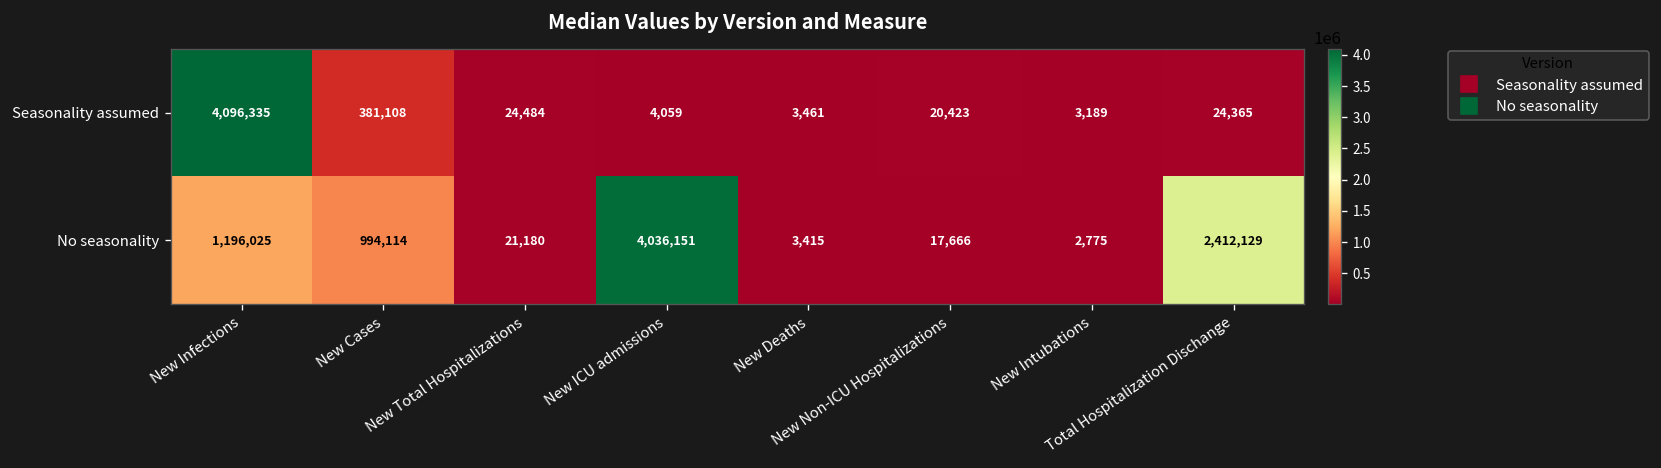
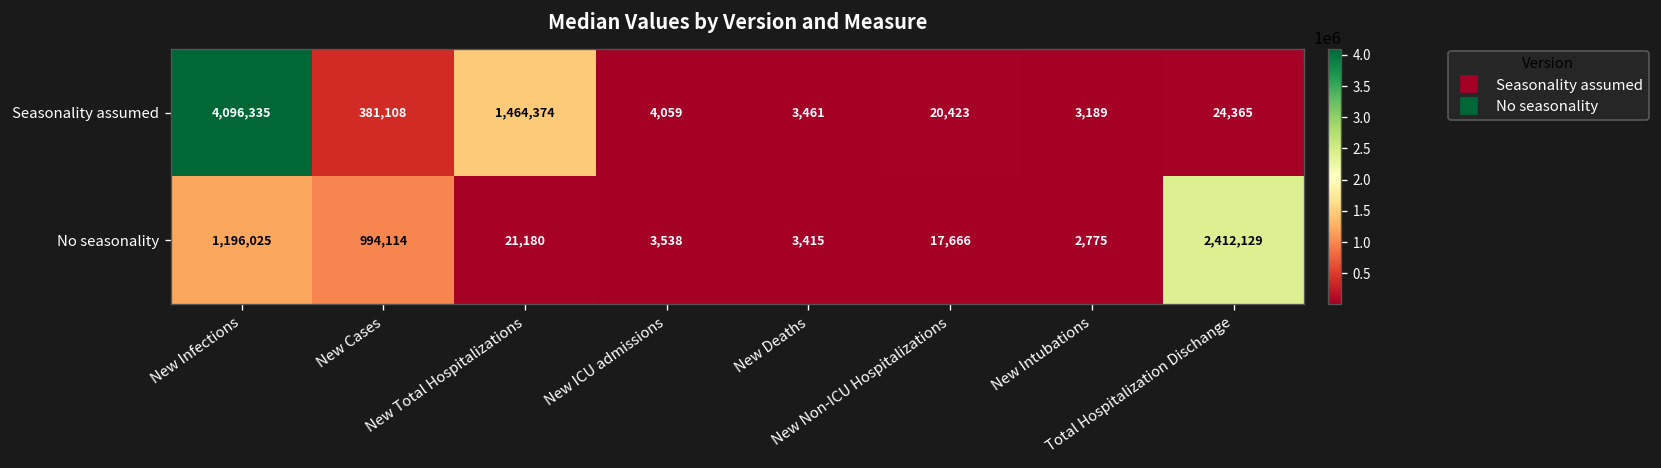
  {
    "Seasonality assumed": {
      "New Infections": "4,096,335",
      "New Cases": "381,108",
-     "New Total Hospitalizations": "24,484",
+     "New Total Hospitalizations": "1,464,374",
      "New ICU admissions": "4,059",
      "New Deaths": "3,461",
      "New Non-ICU Hospitalizations": "20,423",
      "New Intubations": "3,189",
      "Total Hospitalization Dischange": "24,365"
    },
    "No seasonality": {
      "New Infections": "1,196,025",
      "New Cases": "994,114",
      "New Total Hospitalizations": "21,180",
-     "New ICU admissions": "4,036,151",
+     "New ICU admissions": "3,538",
      "New Deaths": "3,415",
      "New Non-ICU Hospitalizations": "17,666",
      "New Intubations": "2,775",
      "Total Hospitalization Dischange": "2,412,129"
    }
  }
